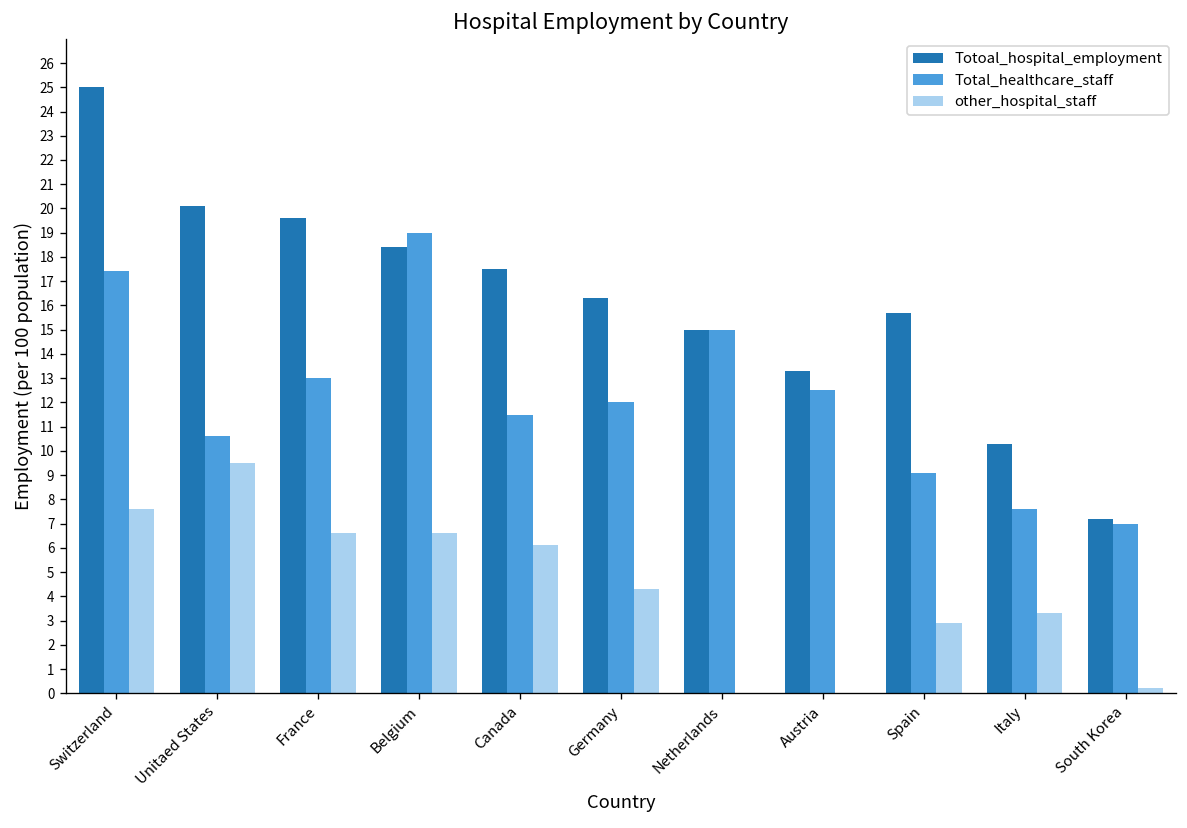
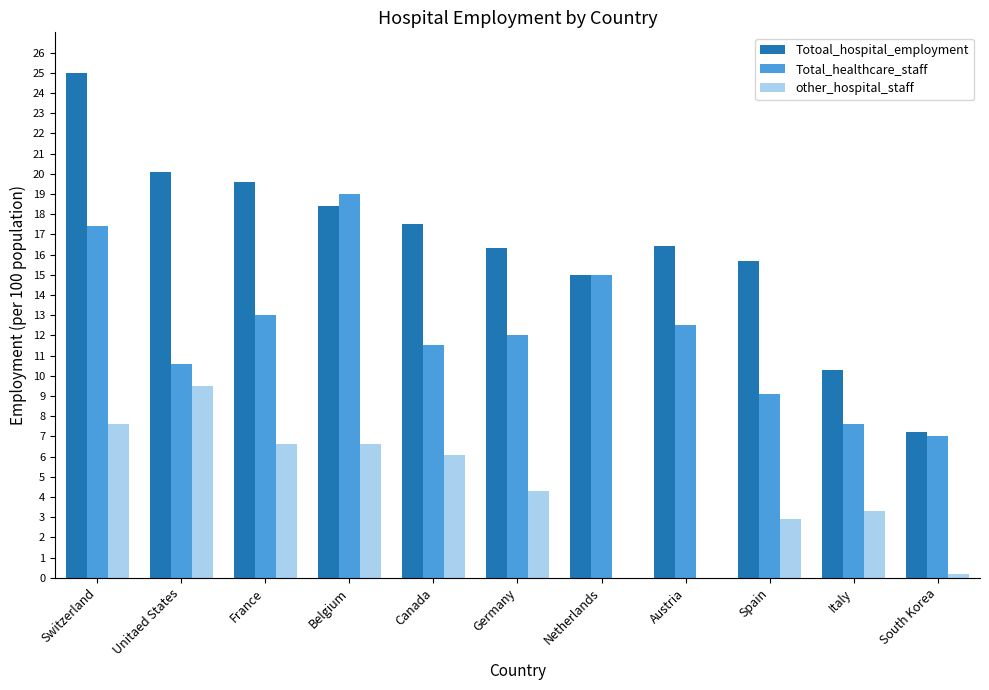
  {
    "Totoal_hospital_employment": {
      "Switzerland": 25.0,
      "Unitaed States": 20.1,
      "France": 19.6,
      "Belgium": 18.4,
      "Canada": 17.5,
      "Germany": 16.3,
      "Netherlands": 15.0,
-     "Austria": 13.3,
+     "Austria": 16.4,
      "Spain": 15.7,
      "Italy": 10.3,
      "South Korea": 7.2
    },
    "Total_healthcare_staff": {
      "Switzerland": 17.4,
      "Unitaed States": 10.6,
      "France": 13.0,
      "Belgium": 19.0,
      "Canada": 11.5,
      "Germany": 12.0,
      "Netherlands": 15.0,
      "Austria": 12.5,
      "Spain": 9.1,
      "Italy": 7.6,
      "South Korea": 7.0
    },
    "other_hospital_staff": {
      "Switzerland": 7.6,
      "Unitaed States": 9.5,
      "France": 6.6,
      "Belgium": 6.6,
      "Canada": 6.1,
      "Germany": 4.3,
      "Netherlands": 0.0,
      "Austria": 0.0,
      "Spain": 2.9,
      "Italy": 3.3,
      "South Korea": 0.2
    }
  }
